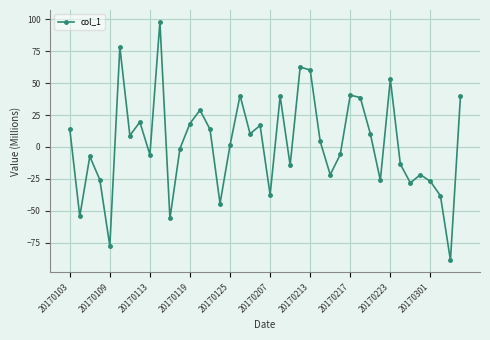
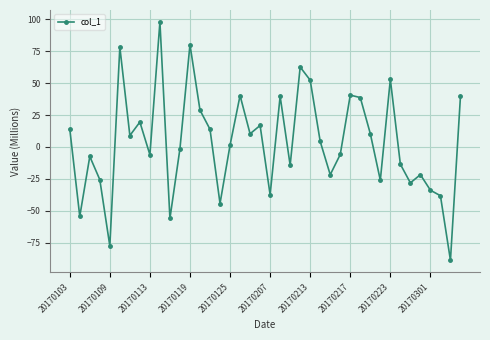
  {
    "20170103": 14,
    "20170109": -78,
    "20170113": -6,
-   "20170119": 18,
+   "20170119": 80,
    "20170125": 1,
    "20170207": -37,
-   "20170213": 60,
+   "20170213": 52,
    "20170217": 41,
    "20170223": 53,
-   "20170301": -27
+   "20170301": -34
  }
